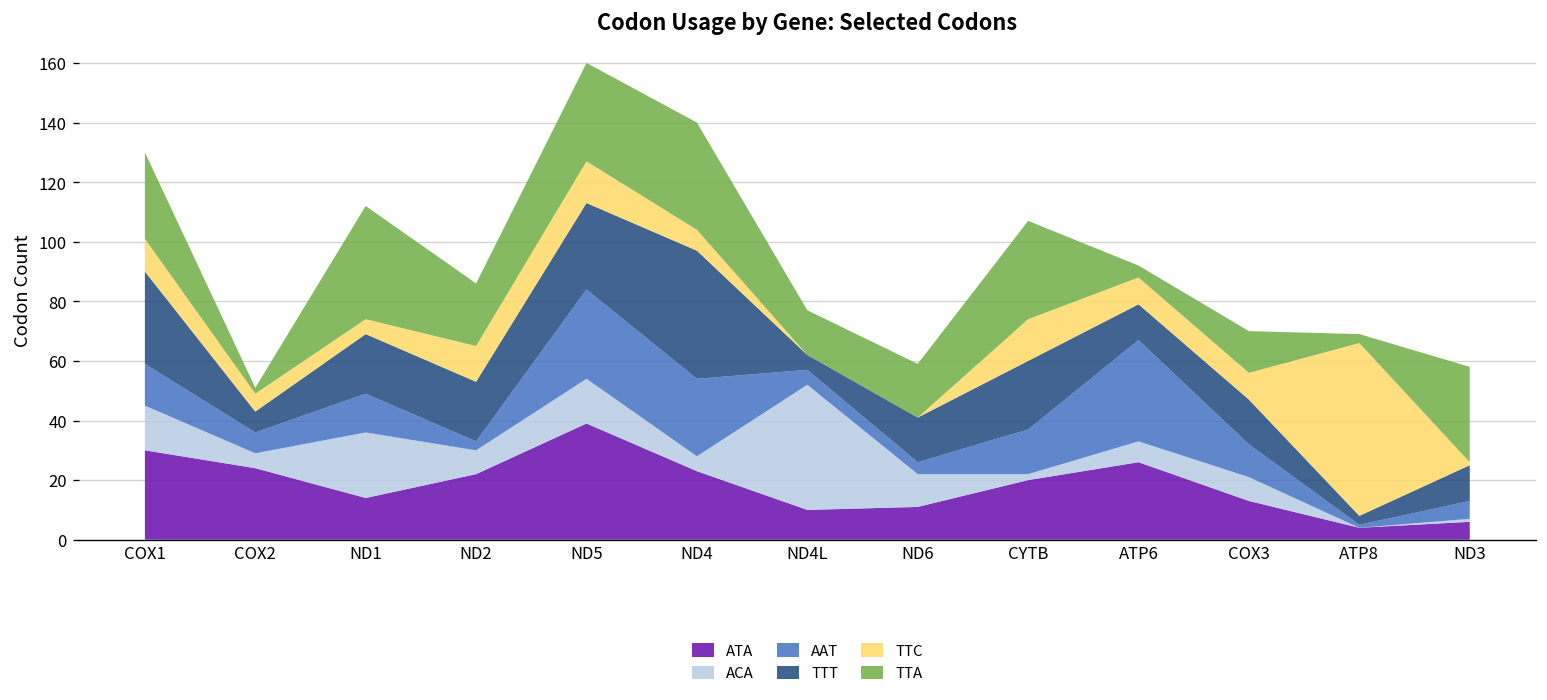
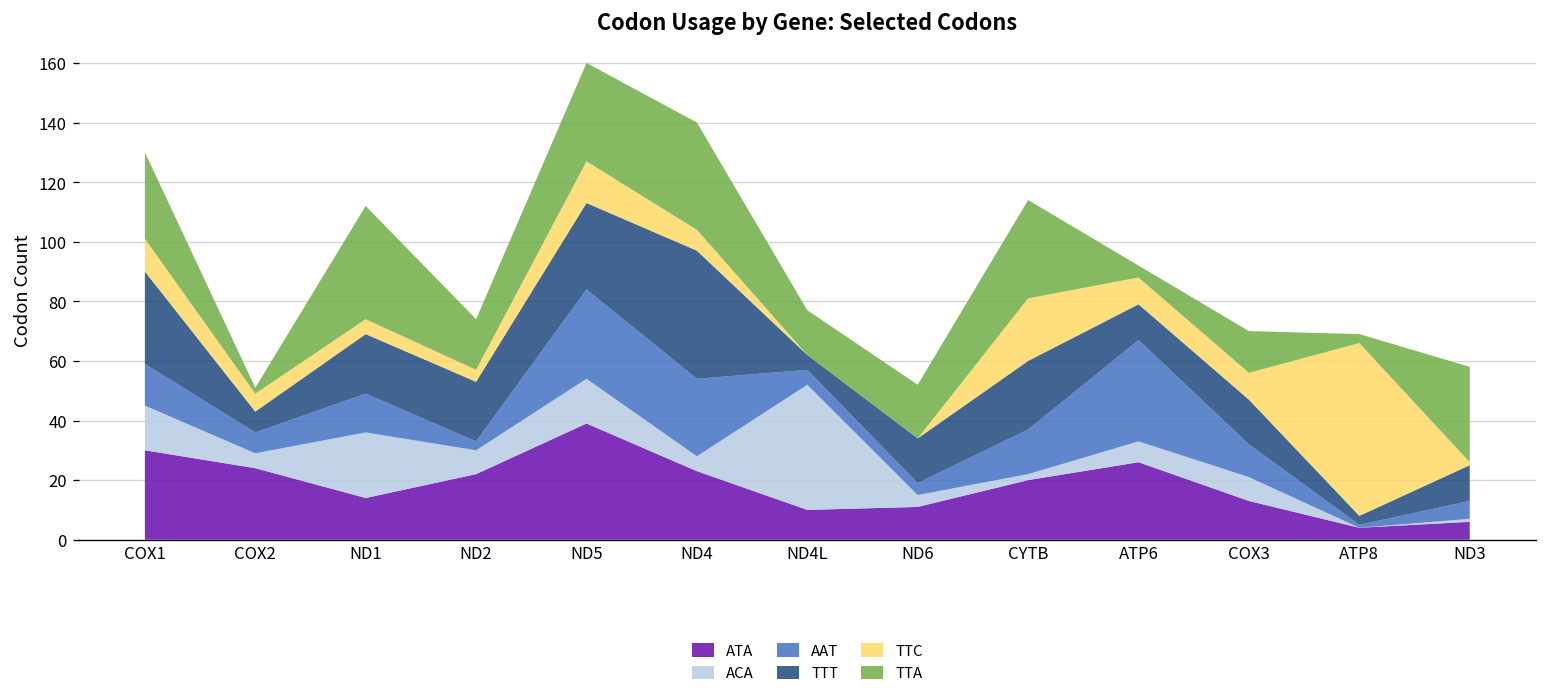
  {
    "ATA": {
      "COX1": 30,
      "COX2": 24,
      "ND1": 14,
      "ND2": 22,
      "ND5": 39,
      "ND4": 23,
      "ND4L": 10,
      "ND6": 11,
      "CYTB": 20,
      "ATP6": 26,
      "COX3": 13
    },
    "ACA": {
      "COX1": 15,
      "COX2": 5,
      "ND1": 22,
      "ND2": 8,
      "ND5": 15,
      "ND4": 5,
      "ND4L": 42,
-     "ND6": 11,
+     "ND6": 4,
      "CYTB": 2,
      "ATP6": 7,
      "COX3": 8
    },
    "AAT": {
      "COX1": 14,
      "COX2": 7,
      "ND1": 13,
      "ND2": 3,
      "ND5": 30,
      "ND4": 26,
      "ND4L": 5,
      "ND6": 4,
      "CYTB": 15,
      "ATP6": 34,
      "COX3": 11,
      "ND3": 6
    },
    "TTT": {
      "COX1": 31,
      "COX2": 7,
      "ND1": 20,
      "ND2": 20,
      "ND5": 29,
      "ND4": 43,
      "CYTB": 23,
      "ATP6": 12,
      "COX3": 15,
      "ATP8": 3
    },
    "TTC": {
      "COX1": 11,
      "COX2": 6,
      "ND1": 5,
-     "ND2": 12,
+     "ND2": 4,
      "ND5": 14,
      "ND4": 7,
-     "CYTB": 14,
+     "CYTB": 21,
      "ATP6": 9,
      "COX3": 9,
      "ATP8": 58
    },
    "TTA": {
      "COX1": 29,
      "COX2": 2,
      "ND1": 38,
-     "ND2": 21,
+     "ND2": 17,
      "ND5": 33,
      "ND4": 36,
      "ND4L": 15,
      "ND6": 18,
      "CYTB": 33,
      "ATP6": 4,
      "COX3": 14,
      "ATP8": 3,
      "ND3": 32
    }
  }
